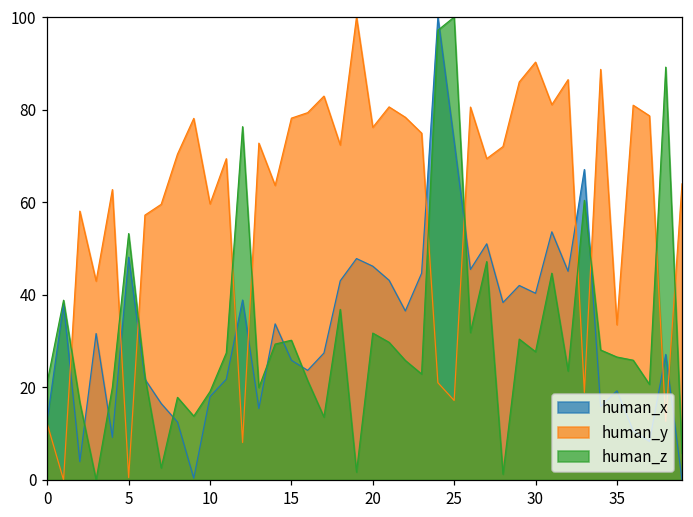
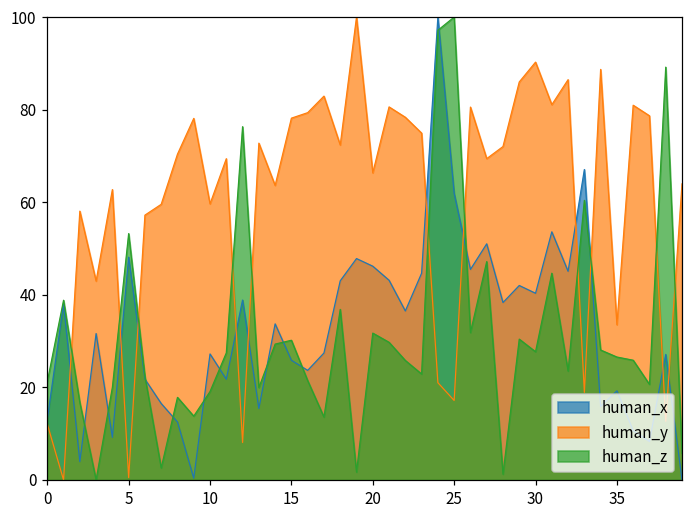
  {
    "human_x": {
      "0": 13,
      "5": 48,
-     "10": 18,
+     "10": 27,
      "15": 26,
      "20": 46,
-     "25": 73,
+     "25": 62,
      "30": 40,
      "35": 19
    },
    "human_y": {
      "0": 12,
      "5": 1,
      "10": 60,
      "15": 78,
-     "20": 76,
+     "20": 66,
      "25": 17,
      "30": 90,
      "35": 34
    },
    "human_z": {
      "0": 21,
      "5": 53,
      "10": 19,
      "15": 30,
      "20": 32,
      "25": 100,
      "30": 28,
      "35": 27
    }
  }
